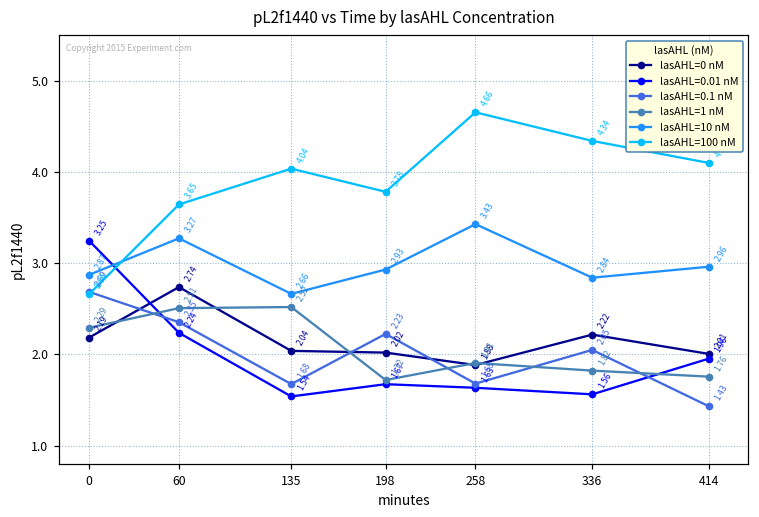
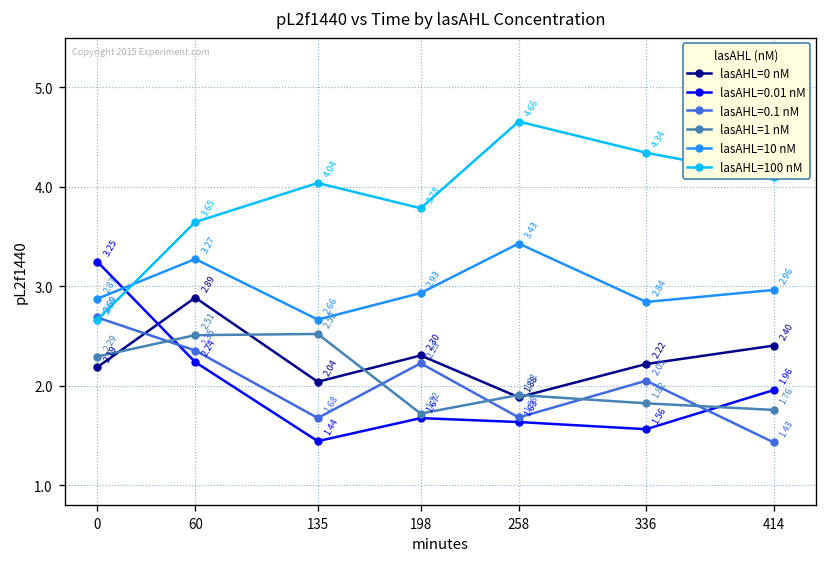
  {
    "lasAHL=0 nM": {
-     "60": 2.74,
+     "60": 2.89,
      "135": 2.04,
-     "198": 2.02,
-     "414": 2.01
+     "198": 2.30,
+     "414": 2.40
    },
    "lasAHL=0.01 nM": {
      "0": 3.25,
-     "135": 1.54,
+     "135": 1.44,
      "336": 1.56
    }
  }
